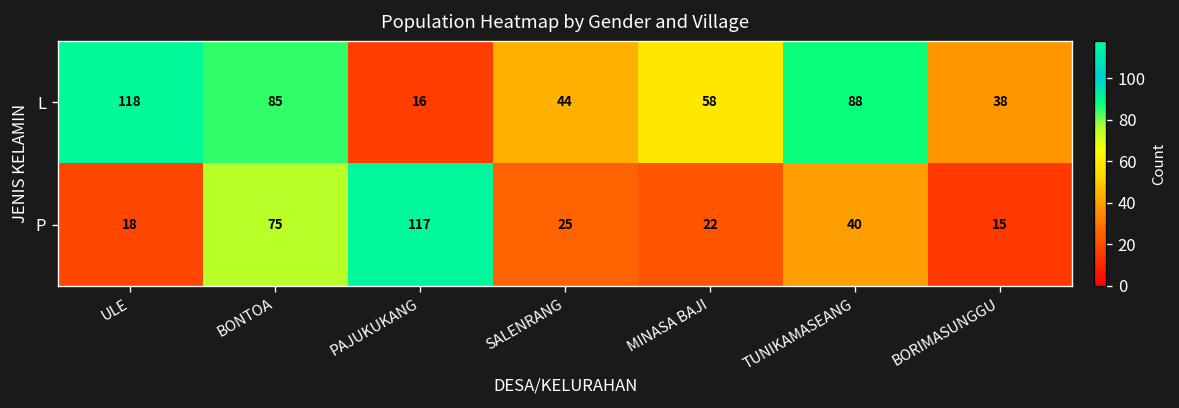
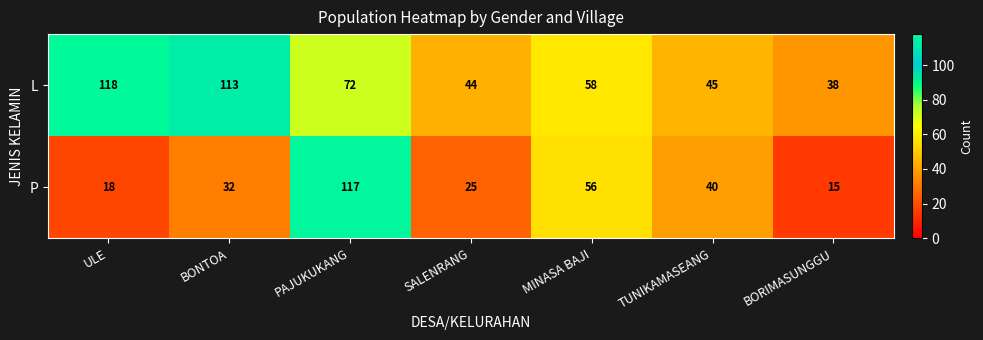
  {
    "L": {
      "ULE": 118,
-     "BONTOA": 85,
-     "PAJUKUKANG": 16,
+     "BONTOA": 113,
+     "PAJUKUKANG": 72,
      "SALENRANG": 44,
      "MINASA BAJI": 58,
-     "TUNIKAMASEANG": 88,
+     "TUNIKAMASEANG": 45,
      "BORIMASUNGGU": 38
    },
    "P": {
      "ULE": 18,
-     "BONTOA": 75,
+     "BONTOA": 32,
      "PAJUKUKANG": 117,
      "SALENRANG": 25,
-     "MINASA BAJI": 22,
+     "MINASA BAJI": 56,
      "TUNIKAMASEANG": 40,
      "BORIMASUNGGU": 15
    }
  }
